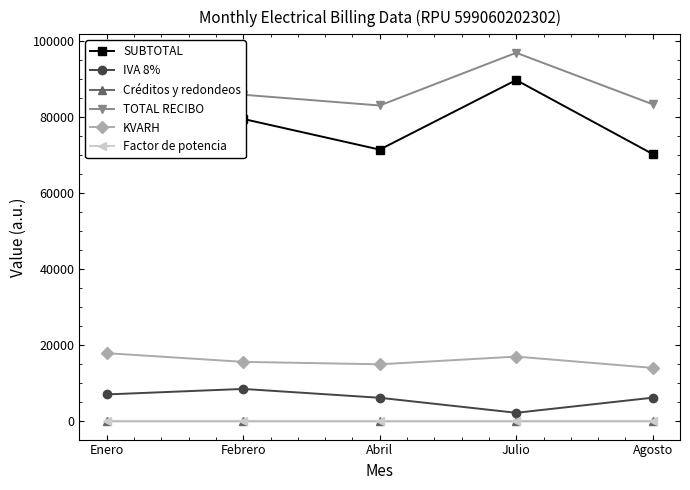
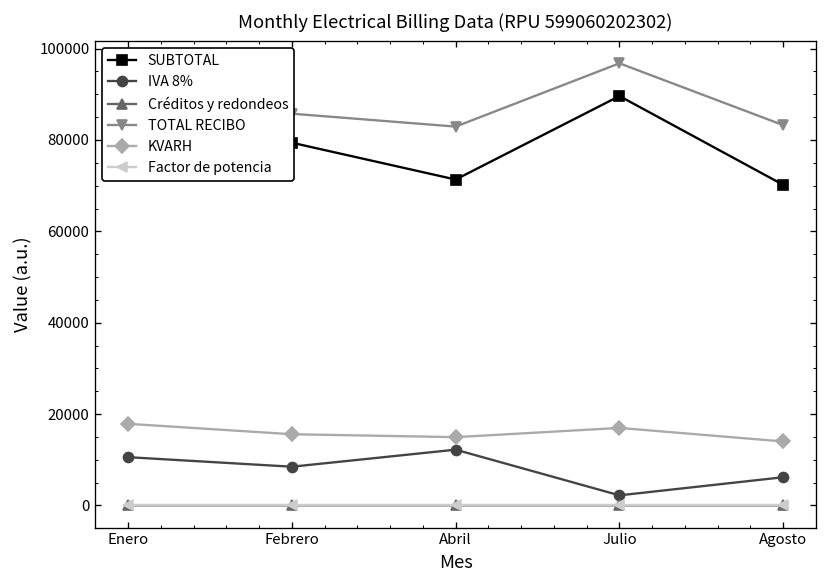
  {
    "SUBTOTAL": {
      "Abril": 71000,
      "Julio": 90000,
      "Agosto": 70000
    },
    "IVA 8%": {
-     "Enero": 7000,
+     "Enero": 11000,
      "Febrero": 8000,
-     "Abril": 6000,
+     "Abril": 12000,
      "Julio": 2000,
      "Agosto": 6000
    }
  }
